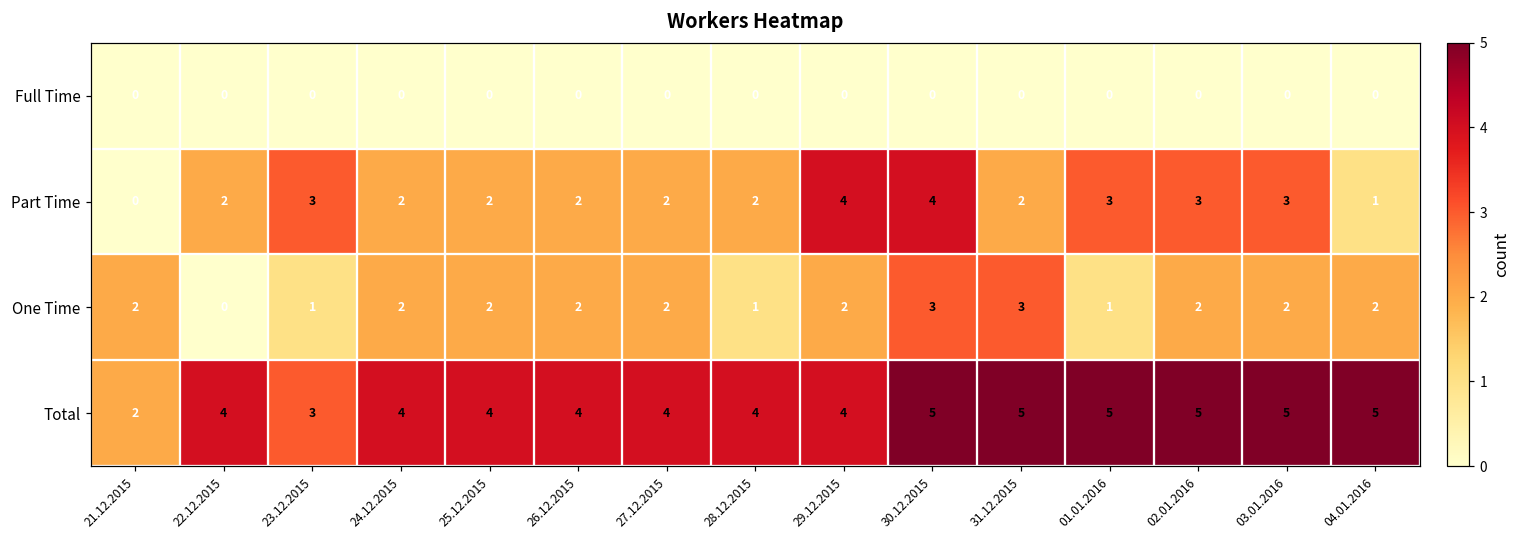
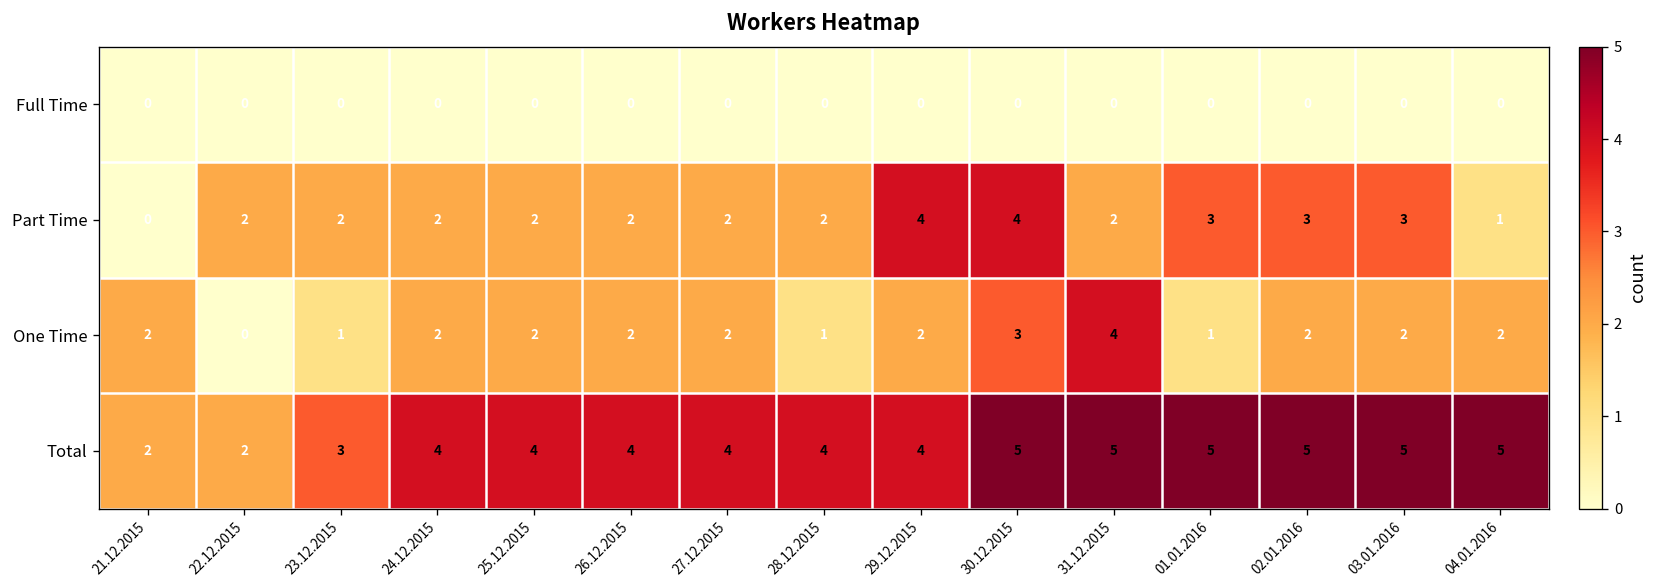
  {
    "Full Time": {
      "21.12.2015": 0,
      "22.12.2015": 0,
      "23.12.2015": 0,
      "24.12.2015": 0,
      "25.12.2015": 0,
      "26.12.2015": 0,
      "27.12.2015": 0,
      "28.12.2015": 0,
      "29.12.2015": 0,
      "30.12.2015": 0,
      "31.12.2015": 0,
      "01.01.2016": 0,
      "02.01.2016": 0,
      "03.01.2016": 0,
      "04.01.2016": 0
    },
    "Part Time": {
      "21.12.2015": 0,
      "22.12.2015": 2,
-     "23.12.2015": 3,
+     "23.12.2015": 2,
      "24.12.2015": 2,
      "25.12.2015": 2,
      "26.12.2015": 2,
      "27.12.2015": 2,
      "28.12.2015": 2,
      "29.12.2015": 4,
      "30.12.2015": 4,
      "31.12.2015": 2,
      "01.01.2016": 3,
      "02.01.2016": 3,
      "03.01.2016": 3,
      "04.01.2016": 1
    },
    "One Time": {
      "21.12.2015": 2,
      "22.12.2015": 0,
      "23.12.2015": 1,
      "24.12.2015": 2,
      "25.12.2015": 2,
      "26.12.2015": 2,
      "27.12.2015": 2,
      "28.12.2015": 1,
      "29.12.2015": 2,
      "30.12.2015": 3,
-     "31.12.2015": 3,
+     "31.12.2015": 4,
      "01.01.2016": 1,
      "02.01.2016": 2,
      "03.01.2016": 2,
      "04.01.2016": 2
    },
    "Total": {
      "21.12.2015": 2,
-     "22.12.2015": 4,
+     "22.12.2015": 2,
      "23.12.2015": 3,
      "24.12.2015": 4,
      "25.12.2015": 4,
      "26.12.2015": 4,
      "27.12.2015": 4,
      "28.12.2015": 4,
      "29.12.2015": 4,
      "30.12.2015": 5,
      "31.12.2015": 5,
      "01.01.2016": 5,
      "02.01.2016": 5,
      "03.01.2016": 5,
      "04.01.2016": 5
    }
  }
